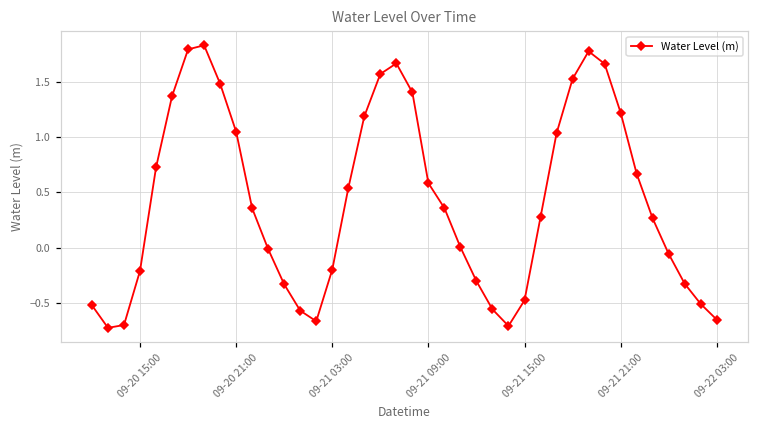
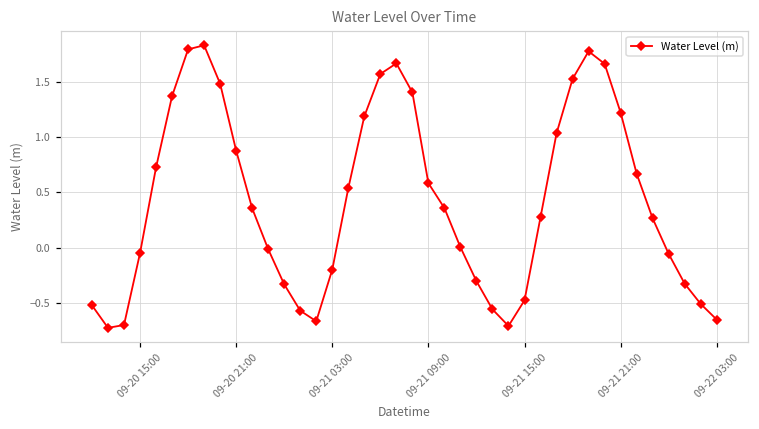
  {
-   "09-20 15:00": -0.21,
-   "09-20 21:00": 1.05,
+   "09-20 15:00": -0.05,
+   "09-20 21:00": 0.88,
    "09-21 03:00": -0.20,
    "09-21 09:00": 0.58,
    "09-21 15:00": -0.48,
    "09-21 21:00": 1.22,
    "09-22 03:00": -0.65
  }
